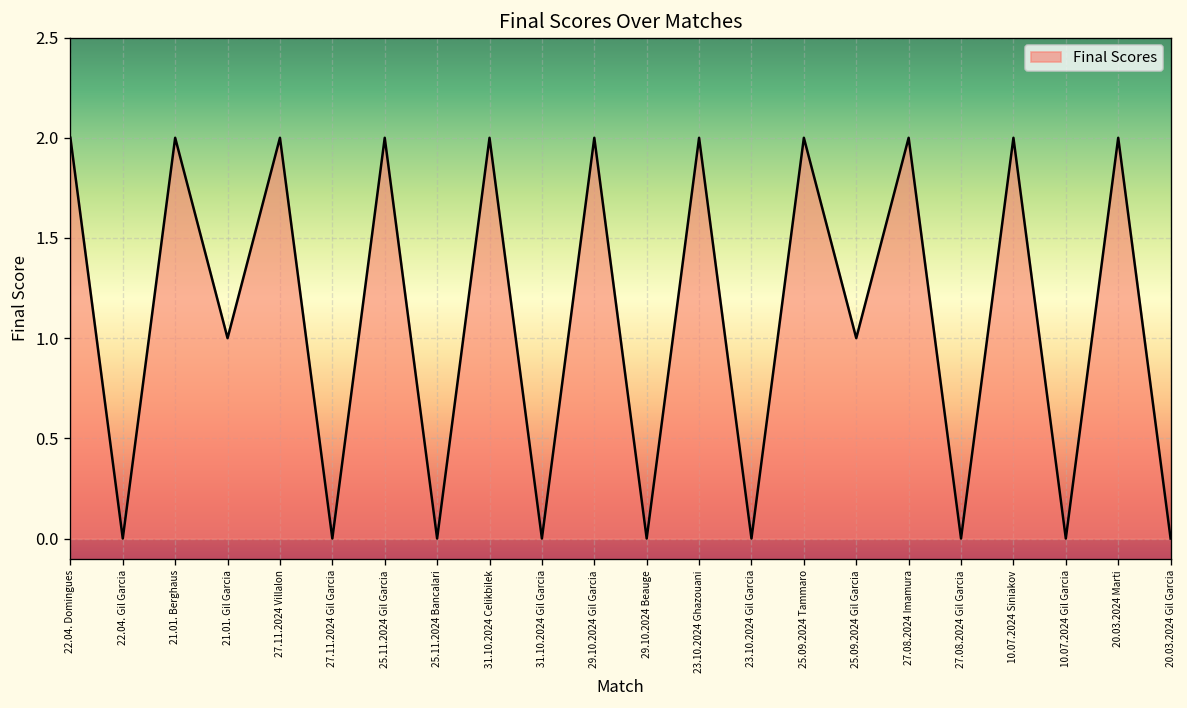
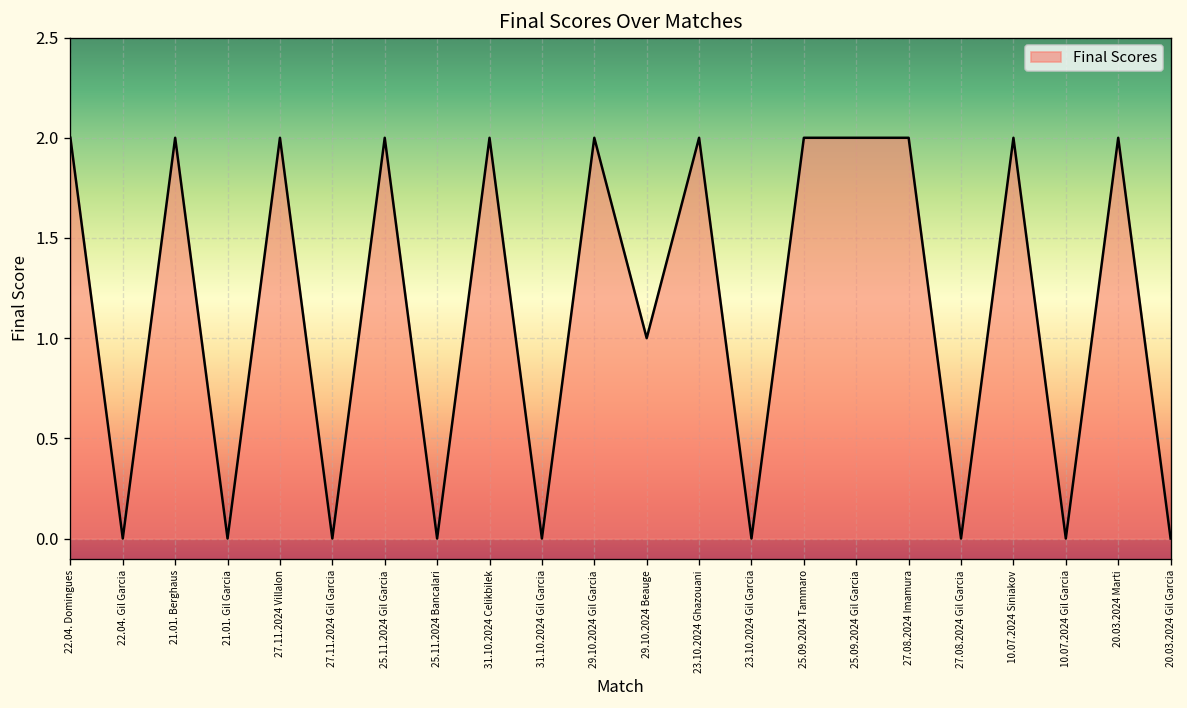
  {
    "22.04. Domingues": 2,
    "22.04. Gil Garcia": 0,
    "21.01. Berghaus": 2,
-   "21.01. Gil Garcia": 1,
+   "21.01. Gil Garcia": 0,
    "27.11.2024 Villalon": 2,
    "27.11.2024 Gil Garcia": 0,
    "25.11.2024 Gil Garcia": 2,
    "25.11.2024 Bancalari": 0,
    "31.10.2024 Celikbilek": 2,
    "31.10.2024 Gil Garcia": 0,
    "29.10.2024 Gil Garcia": 2,
-   "29.10.2024 Beauge": 0,
+   "29.10.2024 Beauge": 1,
    "23.10.2024 Ghazouani": 2,
    "23.10.2024 Gil Garcia": 0,
    "25.09.2024 Tammaro": 2,
-   "25.09.2024 Gil Garcia": 1,
+   "25.09.2024 Gil Garcia": 2,
    "27.08.2024 Imamura": 2,
    "27.08.2024 Gil Garcia": 0,
    "10.07.2024 Siniakov": 2,
    "10.07.2024 Gil Garcia": 0,
    "20.03.2024 Marti": 2,
    "20.03.2024 Gil Garcia": 0
  }
